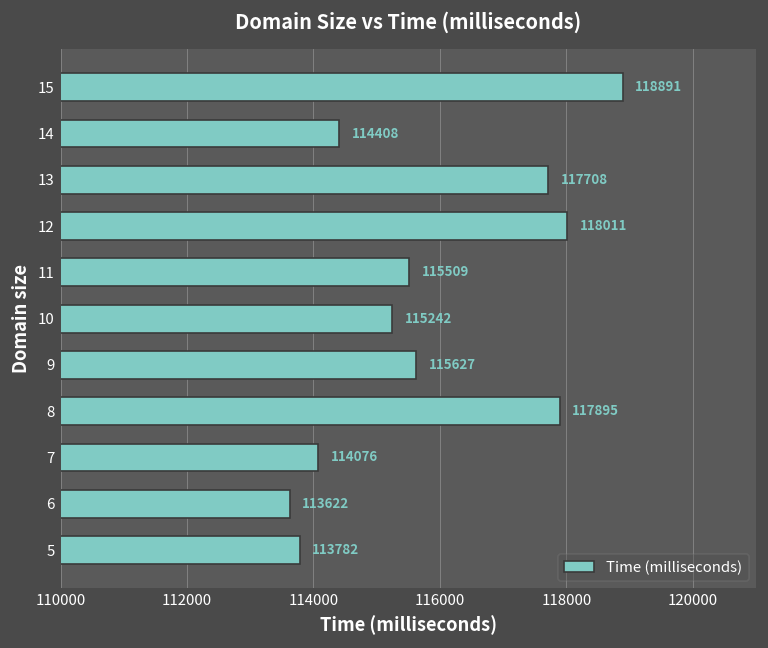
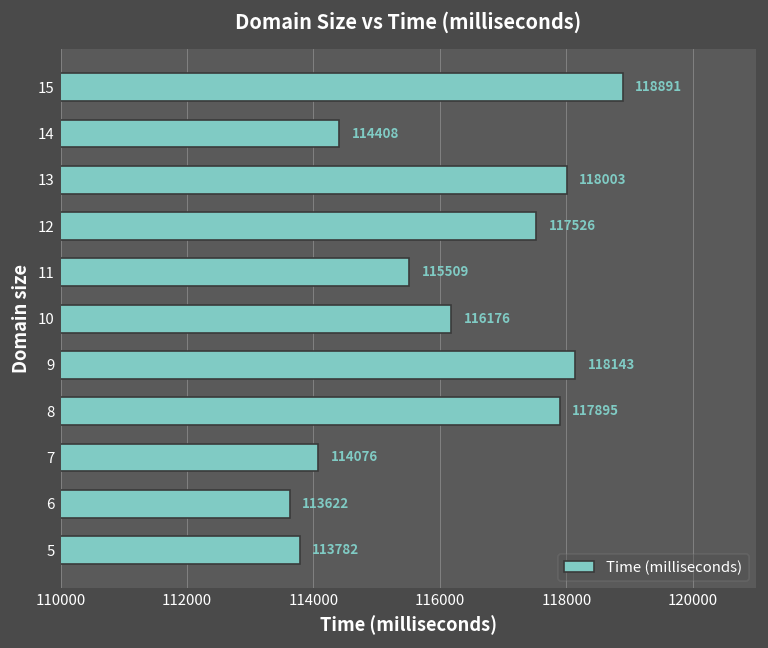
  {
    "15": 118891,
    "14": 114408,
-   "13": 117708,
-   "12": 118011,
+   "13": 118003,
+   "12": 117526,
    "11": 115509,
-   "10": 115242,
-   "9": 115627,
+   "10": 116176,
+   "9": 118143,
    "8": 117895,
    "7": 114076,
    "6": 113622,
    "5": 113782
  }
